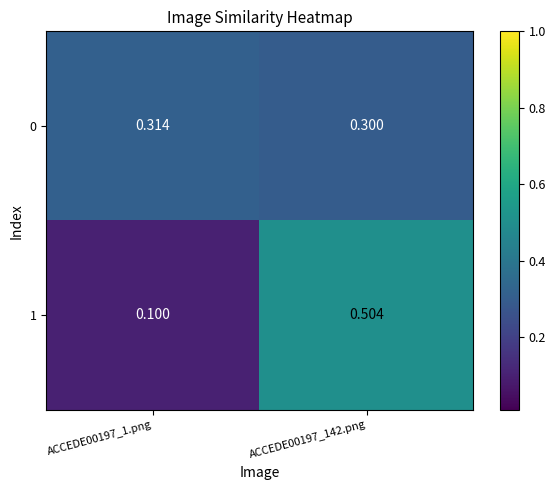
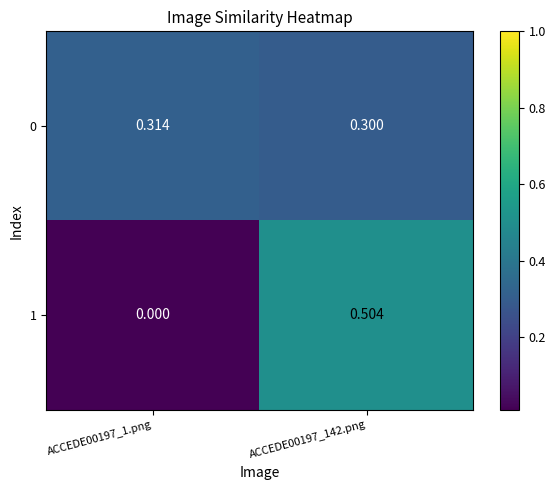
  {
    "0": {
      "ACCEDE00197_1.png": 0.314,
      "ACCEDE00197_142.png": 0.300
    },
    "1": {
-     "ACCEDE00197_1.png": 0.100,
+     "ACCEDE00197_1.png": 0.000,
      "ACCEDE00197_142.png": 0.504
    }
  }
